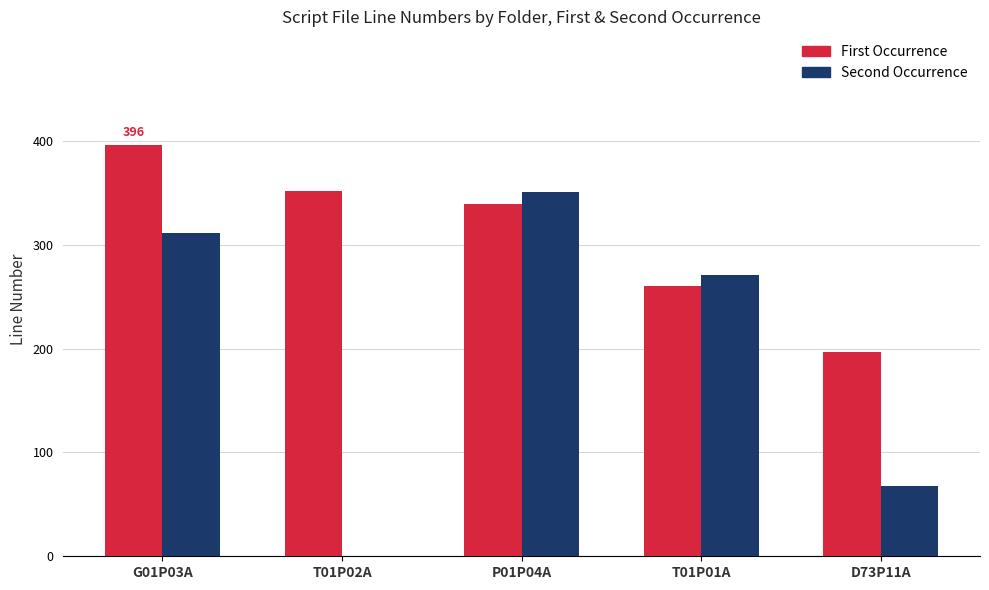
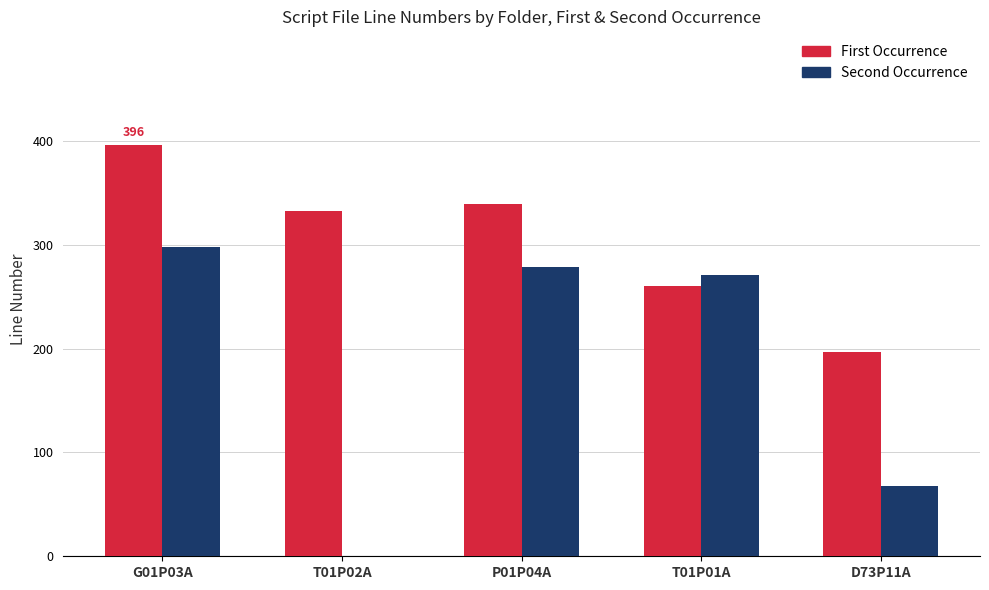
  {
    "First Occurrence": {
-     "T01P02A": 352,
+     "T01P02A": 333,
      "P01P04A": 339,
      "T01P01A": 260,
      "D73P11A": 197
    },
    "Second Occurrence": {
-     "G01P03A": 311,
+     "G01P03A": 298,
      "T01P02A": 0,
-     "P01P04A": 351,
+     "P01P04A": 279,
      "T01P01A": 271,
      "D73P11A": 68
    }
  }
